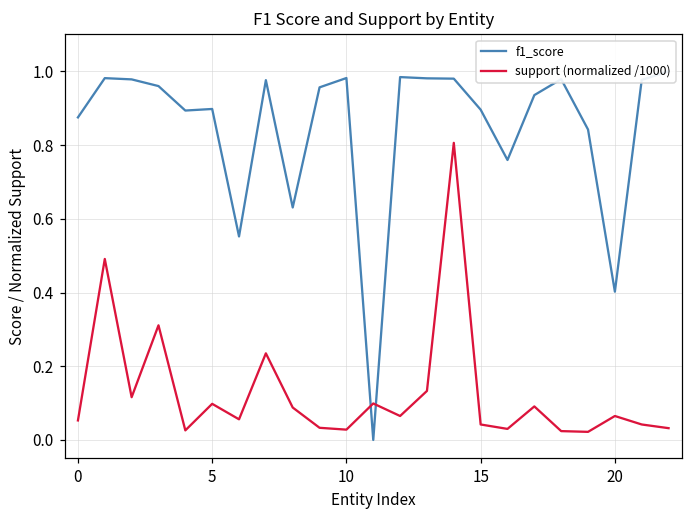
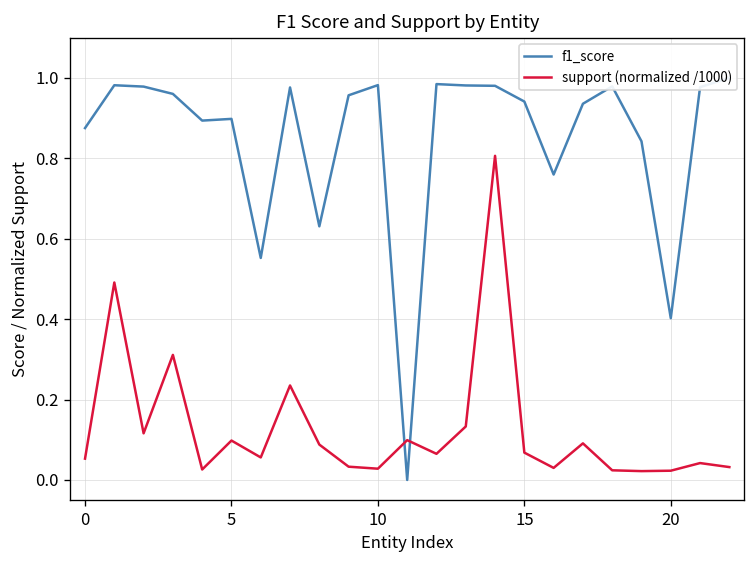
  {
    "f1_score": {
      "0": 0.88,
      "5": 0.90,
      "10": 0.98,
-     "15": 0.90,
+     "15": 0.94,
      "20": 0.40
    },
    "support (normalized /1000)": {
      "0": 0.05,
      "5": 0.10,
      "10": 0.03,
-     "15": 0.04,
-     "20": 0.07
+     "15": 0.07,
+     "20": 0.02
    }
  }
